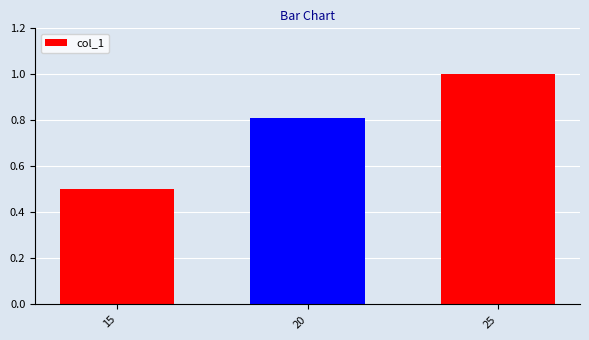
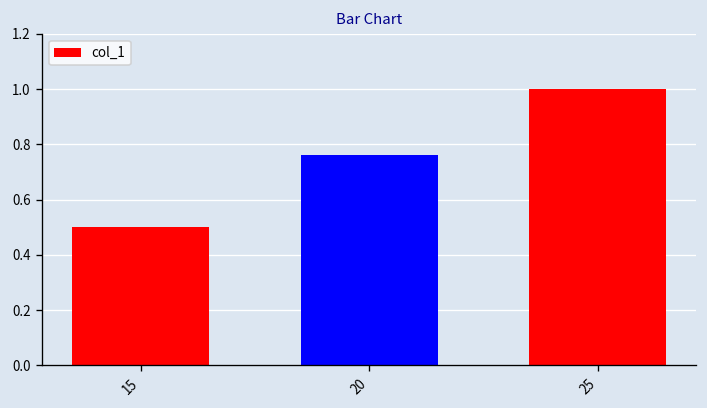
  {
    "15": 0.50,
-   "20": 0.81,
+   "20": 0.76,
    "25": 1.00
  }
